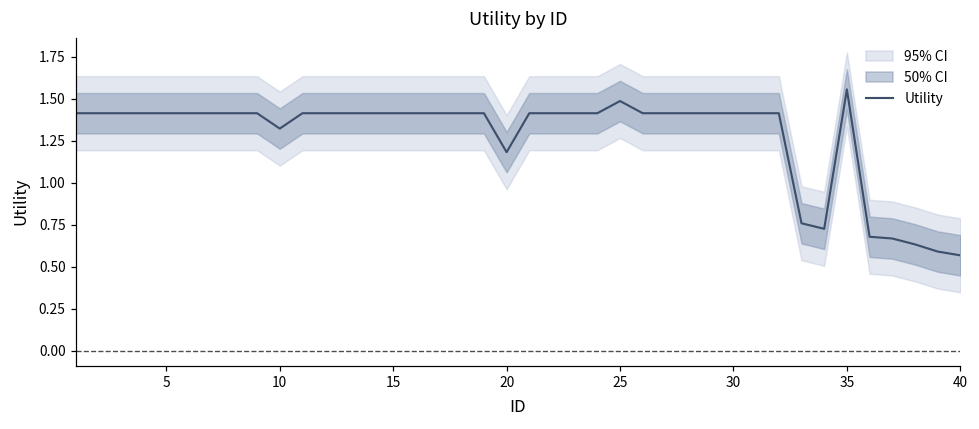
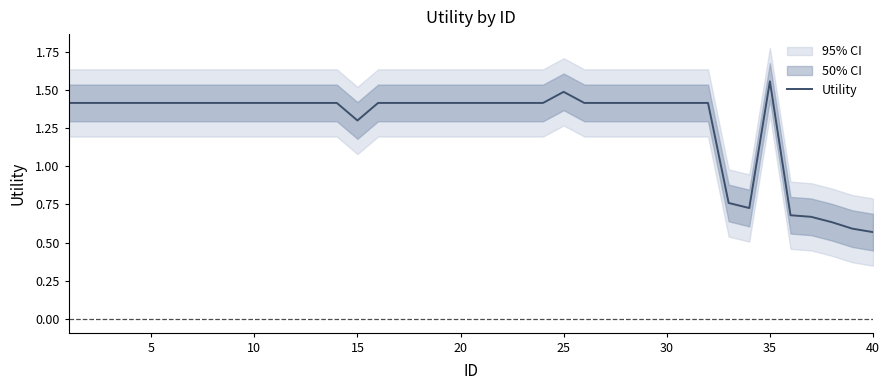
  {
    "Utility": {
      "5": 1.41,
-     "10": 1.32,
-     "15": 1.41,
-     "20": 1.18,
+     "10": 1.41,
+     "15": 1.30,
+     "20": 1.41,
      "25": 1.49,
      "30": 1.41,
      "35": 1.56,
      "40": 0.57
    }
  }
